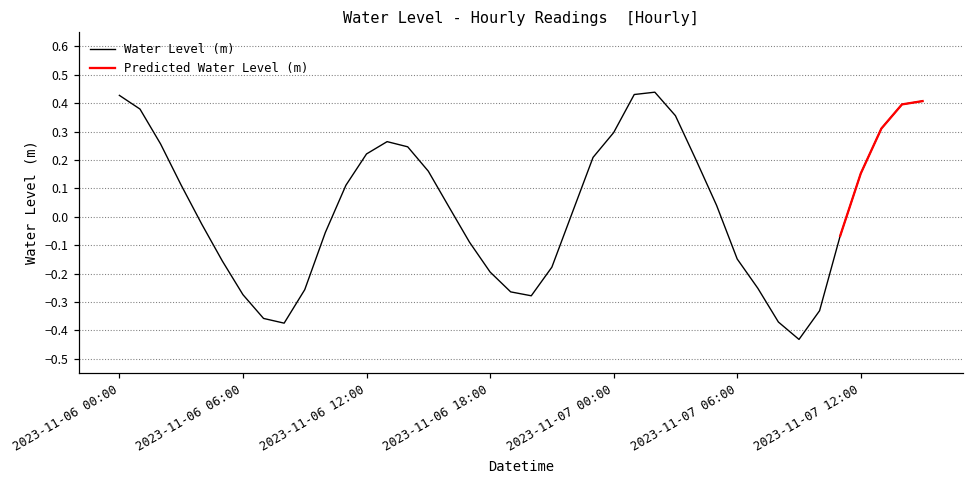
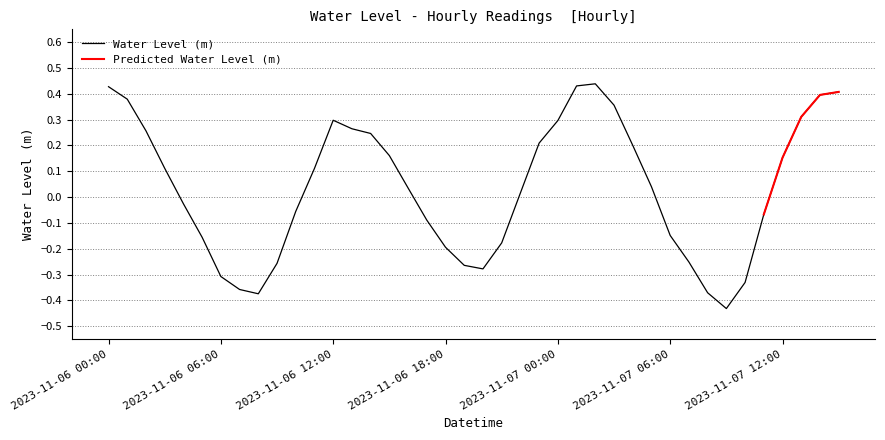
  {
    "Water Level (m)": {
      "2023-11-06 00:00": 0.43,
-     "2023-11-06 06:00": -0.27,
-     "2023-11-06 12:00": 0.22,
+     "2023-11-06 06:00": -0.31,
+     "2023-11-06 12:00": 0.30,
      "2023-11-06 18:00": -0.19,
      "2023-11-07 00:00": 0.30,
      "2023-11-07 06:00": -0.15
    }
  }
